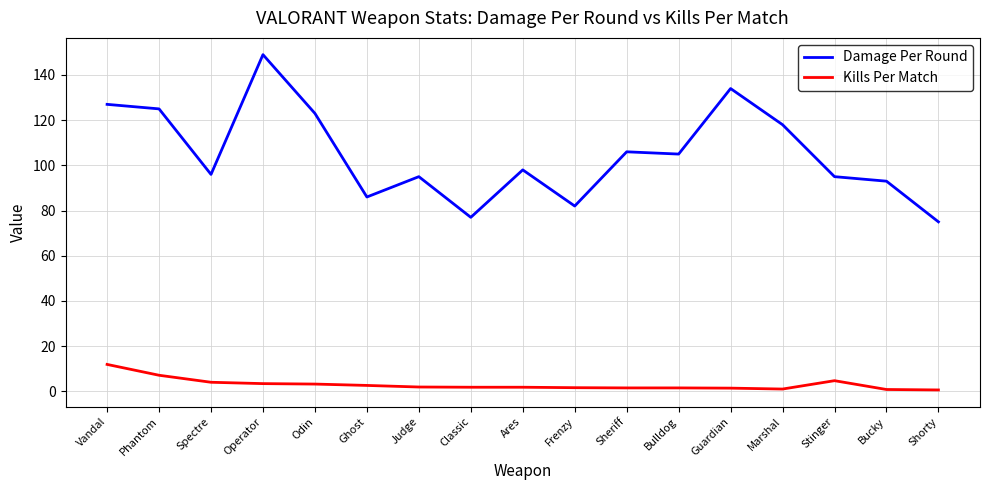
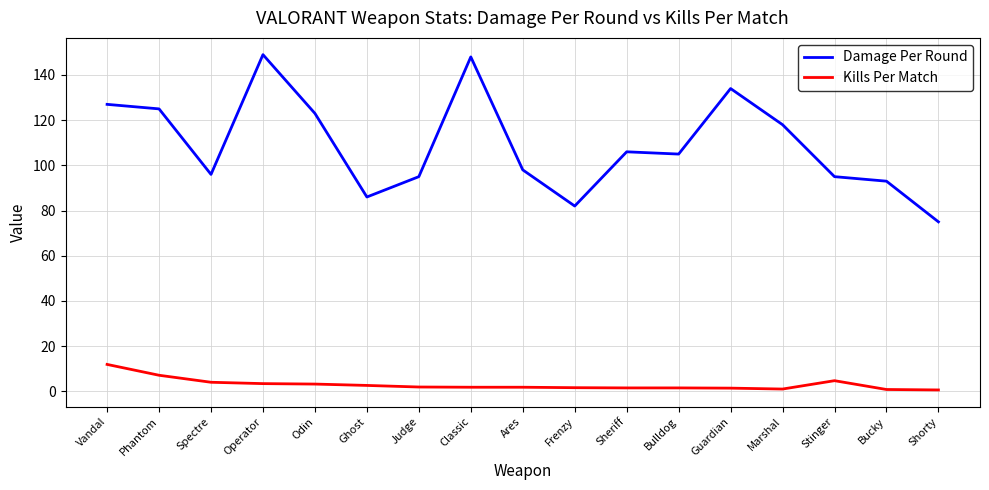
  {
    "Damage Per Round": {
      "Vandal": 127,
      "Phantom": 125,
      "Spectre": 96,
      "Operator": 149,
      "Odin": 123,
      "Ghost": 86,
      "Judge": 95,
-     "Classic": 77,
+     "Classic": 148,
      "Ares": 98,
      "Frenzy": 82,
      "Sheriff": 106,
      "Bulldog": 105,
      "Guardian": 134,
      "Marshal": 118,
      "Stinger": 95,
      "Bucky": 93,
      "Shorty": 75
    },
    "Kills Per Match": {
      "Vandal": 12,
      "Phantom": 7,
      "Spectre": 4,
      "Operator": 3,
      "Odin": 3,
      "Ghost": 3,
      "Judge": 2,
      "Classic": 2,
      "Ares": 2,
      "Frenzy": 2,
      "Sheriff": 2,
      "Bulldog": 2,
      "Guardian": 1,
      "Marshal": 1,
      "Stinger": 5,
      "Bucky": 1,
      "Shorty": 1
    }
  }
